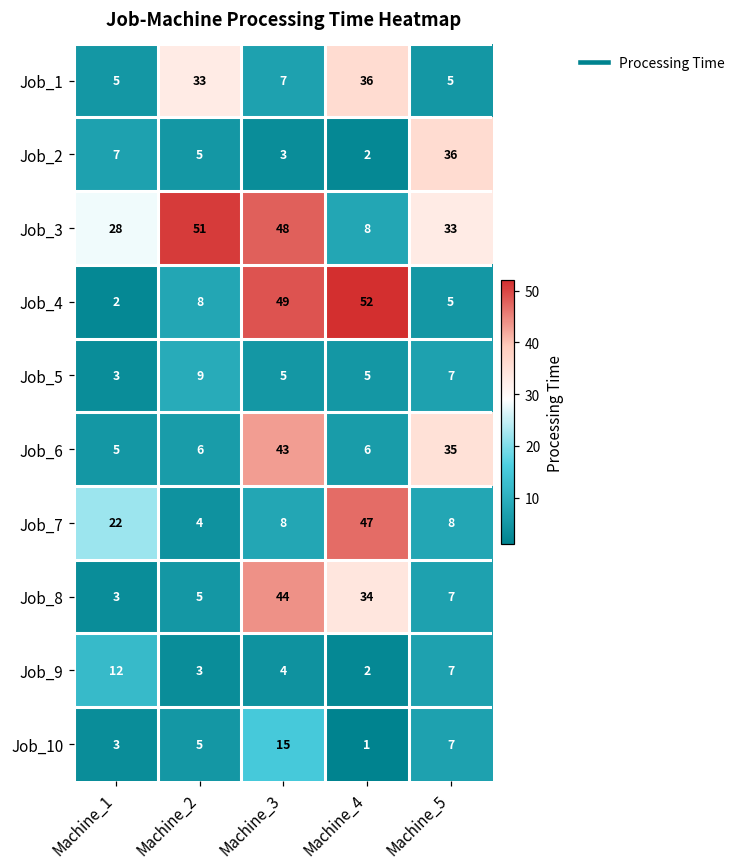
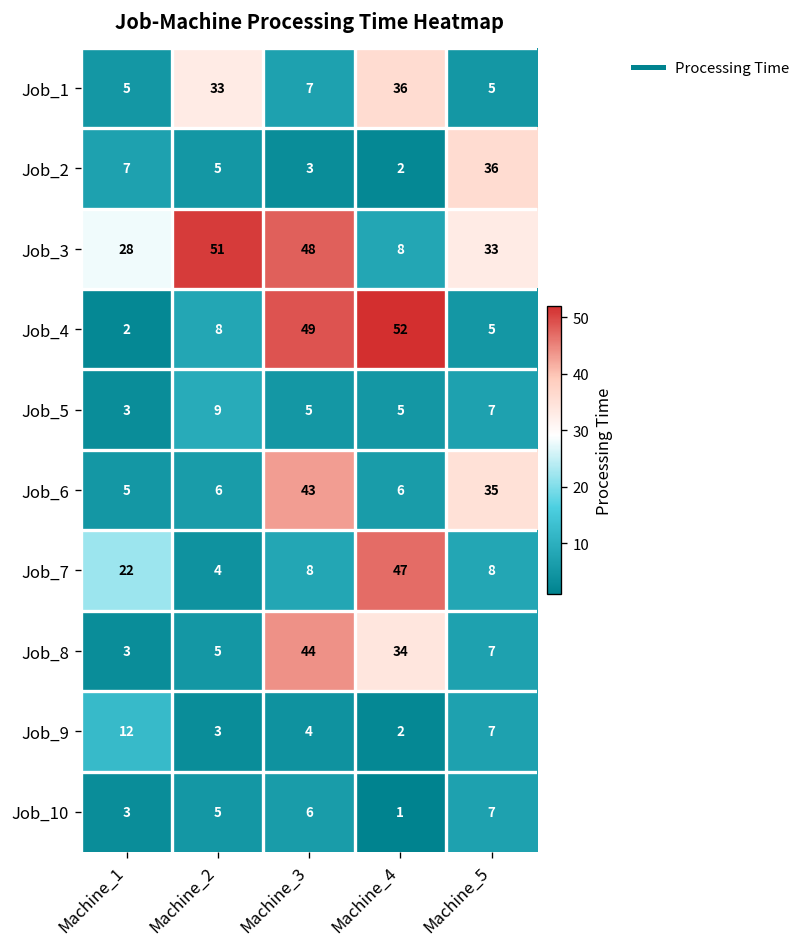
  {
    "Job_1": {
      "Machine_1": 5,
      "Machine_2": 33,
      "Machine_3": 7,
      "Machine_4": 36,
      "Machine_5": 5
    },
    "Job_2": {
      "Machine_1": 7,
      "Machine_2": 5,
      "Machine_3": 3,
      "Machine_4": 2,
      "Machine_5": 36
    },
    "Job_3": {
      "Machine_1": 28,
      "Machine_2": 51,
      "Machine_3": 48,
      "Machine_4": 8,
      "Machine_5": 33
    },
    "Job_4": {
      "Machine_1": 2,
      "Machine_2": 8,
      "Machine_3": 49,
      "Machine_4": 52,
      "Machine_5": 5
    },
    "Job_5": {
      "Machine_1": 3,
      "Machine_2": 9,
      "Machine_3": 5,
      "Machine_4": 5,
      "Machine_5": 7
    },
    "Job_6": {
      "Machine_1": 5,
      "Machine_2": 6,
      "Machine_3": 43,
      "Machine_4": 6,
      "Machine_5": 35
    },
    "Job_7": {
      "Machine_1": 22,
      "Machine_2": 4,
      "Machine_3": 8,
      "Machine_4": 47,
      "Machine_5": 8
    },
    "Job_8": {
      "Machine_1": 3,
      "Machine_2": 5,
      "Machine_3": 44,
      "Machine_4": 34,
      "Machine_5": 7
    },
    "Job_9": {
      "Machine_1": 12,
      "Machine_2": 3,
      "Machine_3": 4,
      "Machine_4": 2,
      "Machine_5": 7
    },
    "Job_10": {
      "Machine_1": 3,
      "Machine_2": 5,
-     "Machine_3": 15,
+     "Machine_3": 6,
      "Machine_4": 1,
      "Machine_5": 7
    }
  }
